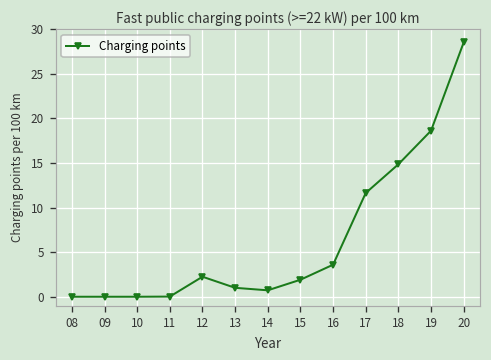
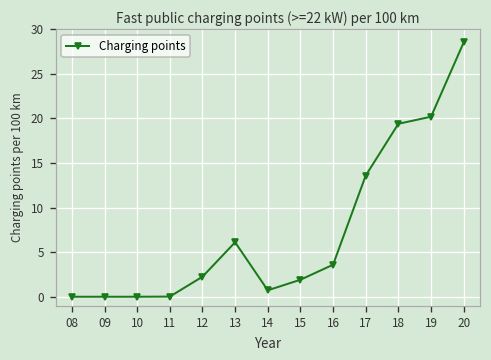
  {
    "08": 0,
    "09": 0,
    "10": 0,
    "11": 0,
    "12": 2,
-   "13": 1,
+   "13": 6,
    "14": 1,
    "15": 2,
    "16": 4,
-   "17": 12,
-   "18": 15,
-   "19": 19,
+   "17": 14,
+   "18": 19,
+   "19": 20,
    "20": 29
  }
